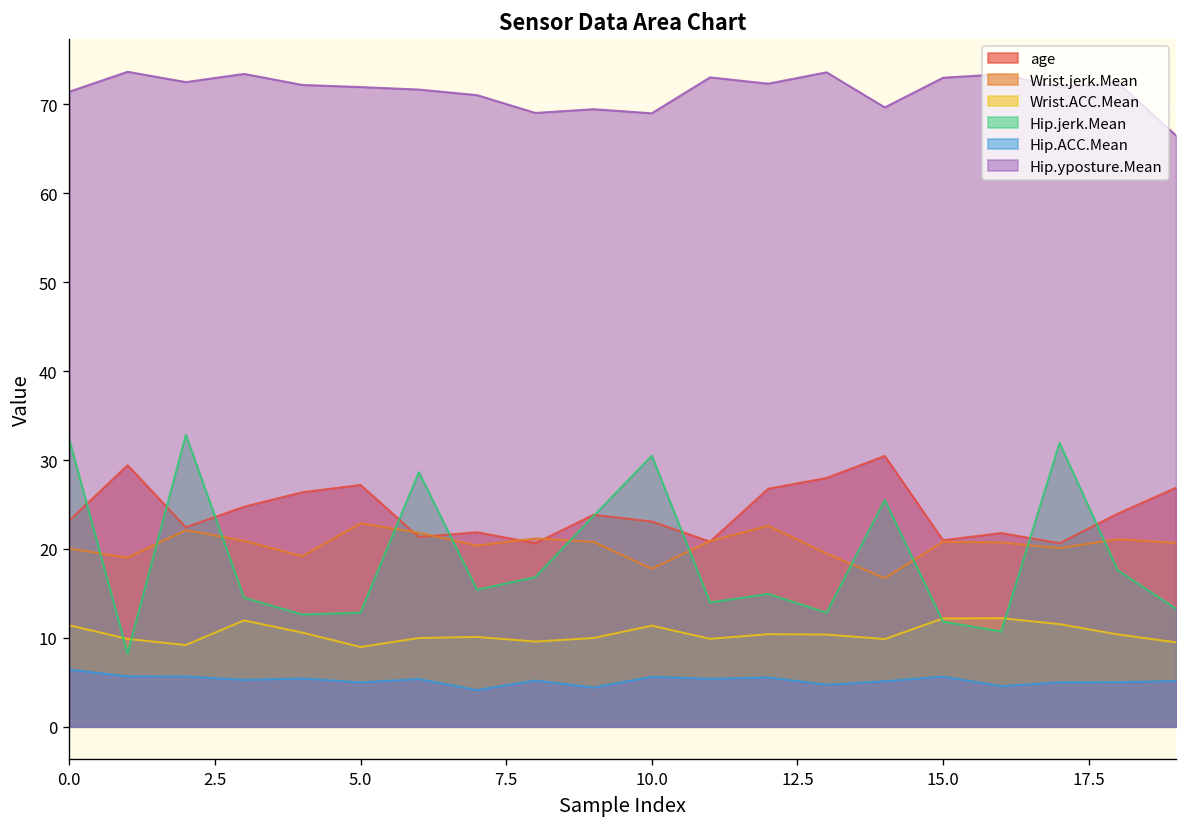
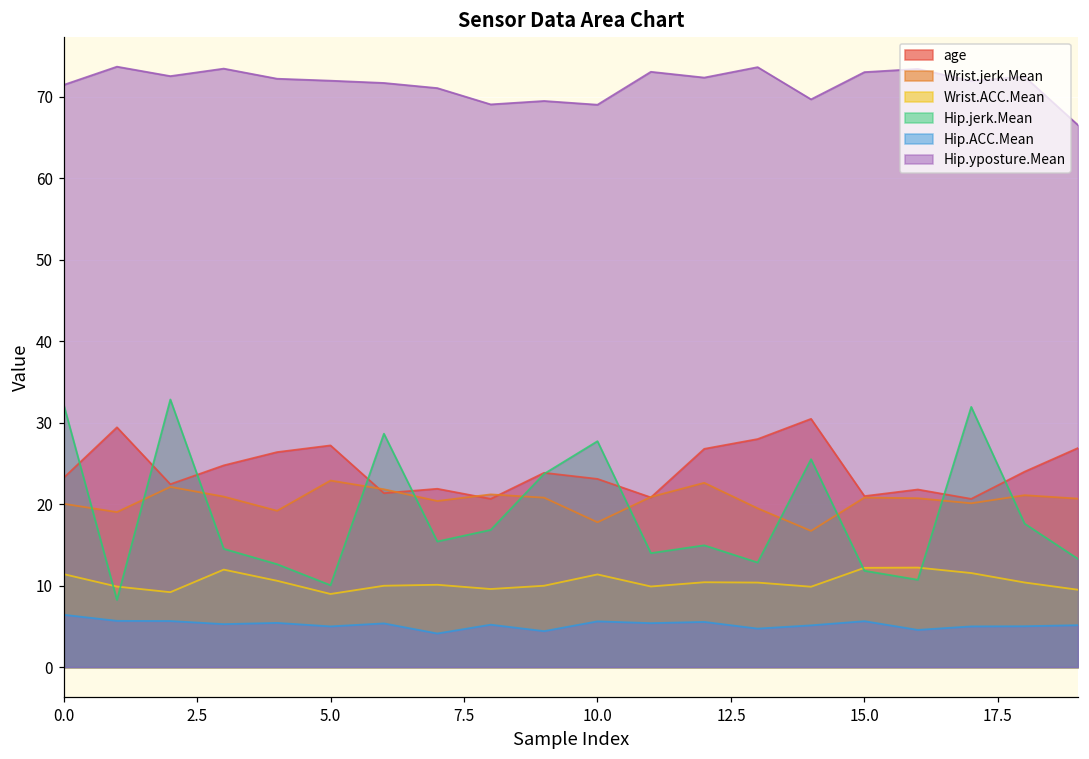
  {
    "Wrist.ACC.Mean": {
      "0.0": 11,
      "5.0": 9,
      "10.0": 11,
      "15.0": 12
    },
    "Hip.jerk.Mean": {
      "0.0": 32,
-     "5.0": 13,
-     "10.0": 30,
+     "5.0": 10,
+     "10.0": 28,
      "15.0": 12
    },
    "Hip.ACC.Mean": {
      "0.0": 6,
      "5.0": 5,
      "10.0": 6,
      "15.0": 6
    },
    "Hip.yposture.Mean": {
      "0.0": 71,
      "5.0": 72,
      "10.0": 69,
      "15.0": 73
    }
  }
